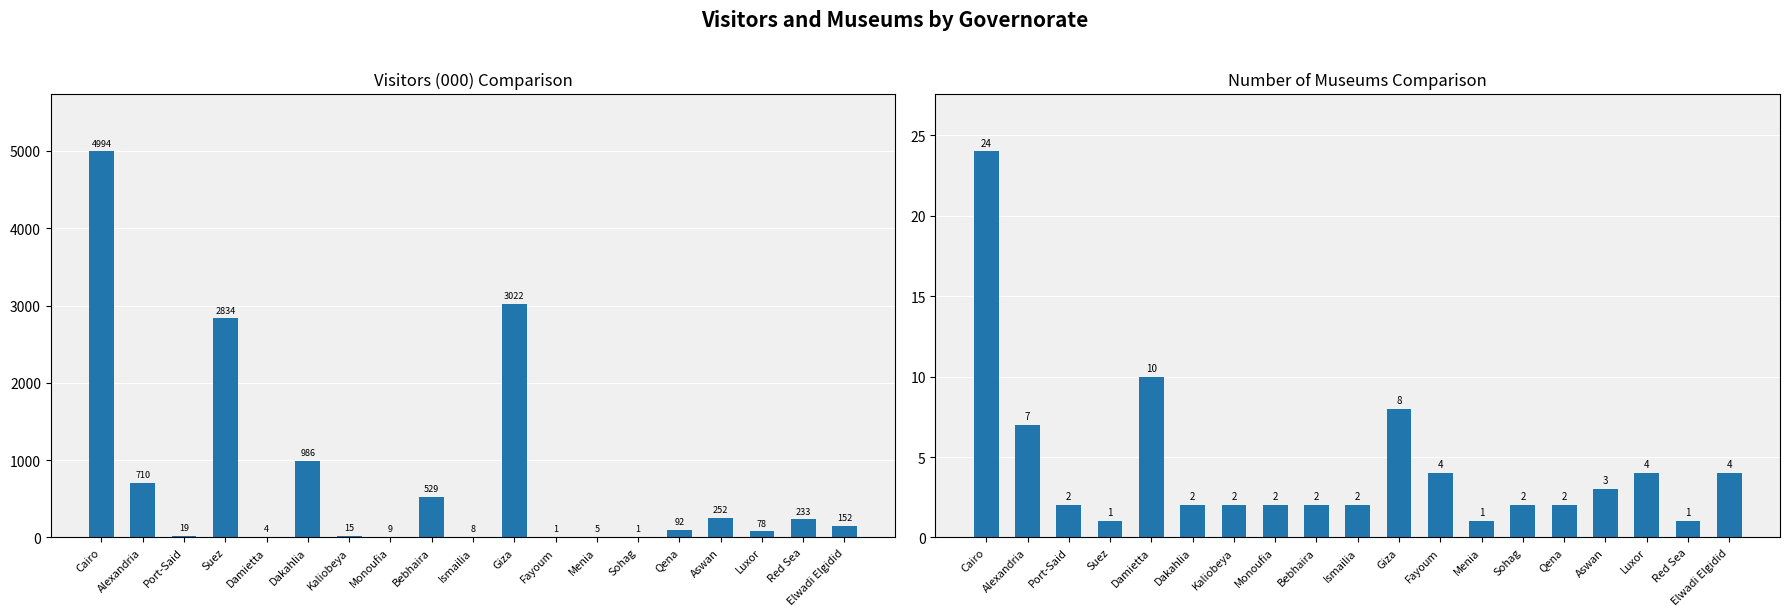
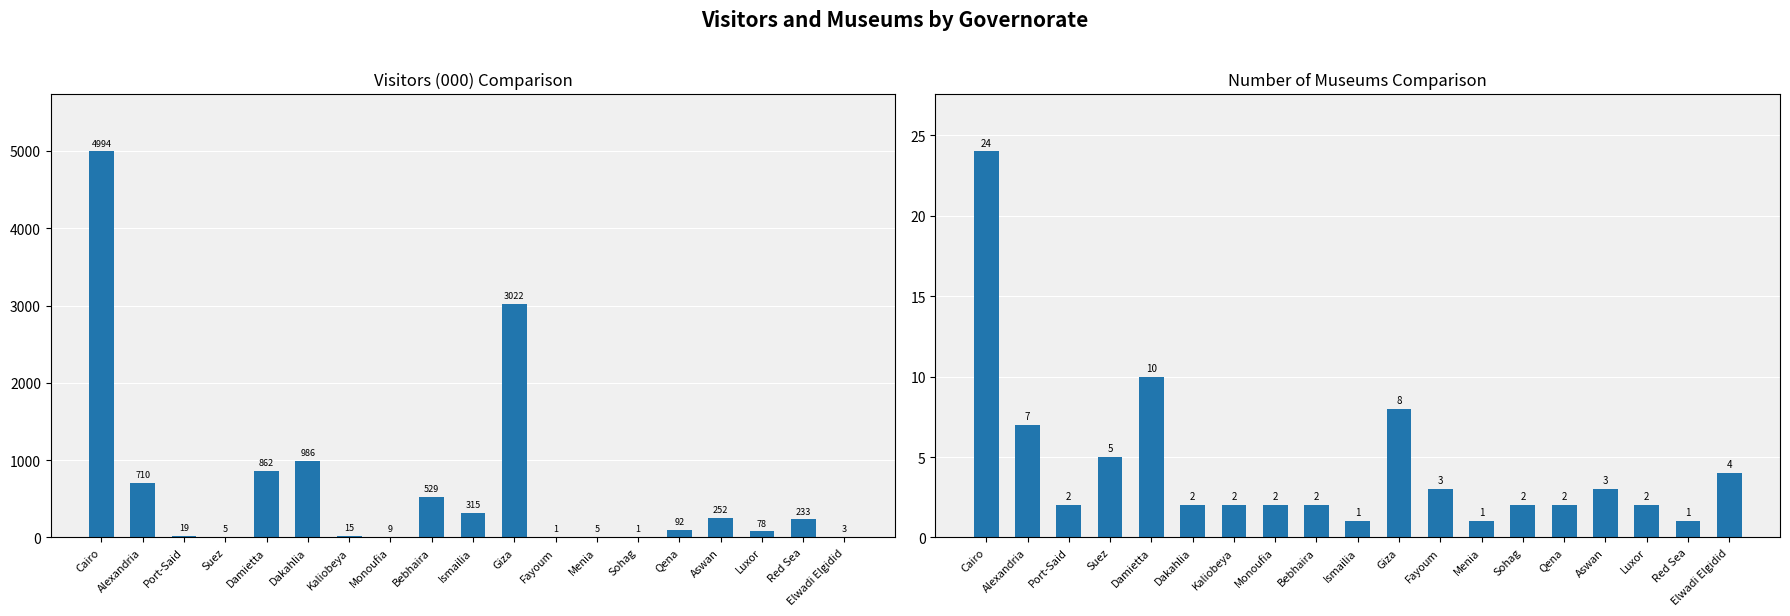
  {
    "Visitors (000) Comparison": {
      "Cairo": 4994,
      "Alexandria": 710,
      "Port-Said": 19,
-     "Suez": 2834,
-     "Damietta": 4,
+     "Suez": 5,
+     "Damietta": 862,
      "Dakahlia": 986,
      "Kaliobeya": 15,
      "Monoufia": 9,
      "Bebhaira": 529,
-     "Ismailia": 8,
+     "Ismailia": 315,
      "Giza": 3022,
      "Fayoum": 1,
      "Menia": 5,
      "Sohag": 1,
      "Qena": 92,
      "Aswan": 252,
      "Luxor": 78,
      "Red Sea": 233,
-     "Elwadi Elgidid": 152
+     "Elwadi Elgidid": 3
    },
    "Number of Museums Comparison": {
      "Cairo": 24,
      "Alexandria": 7,
      "Port-Said": 2,
-     "Suez": 1,
+     "Suez": 5,
      "Damietta": 10,
      "Dakahlia": 2,
      "Kaliobeya": 2,
      "Monoufia": 2,
      "Bebhaira": 2,
-     "Ismailia": 2,
+     "Ismailia": 1,
      "Giza": 8,
-     "Fayoum": 4,
+     "Fayoum": 3,
      "Menia": 1,
      "Sohag": 2,
      "Qena": 2,
      "Aswan": 3,
-     "Luxor": 4,
+     "Luxor": 2,
      "Red Sea": 1,
      "Elwadi Elgidid": 4
    }
  }
